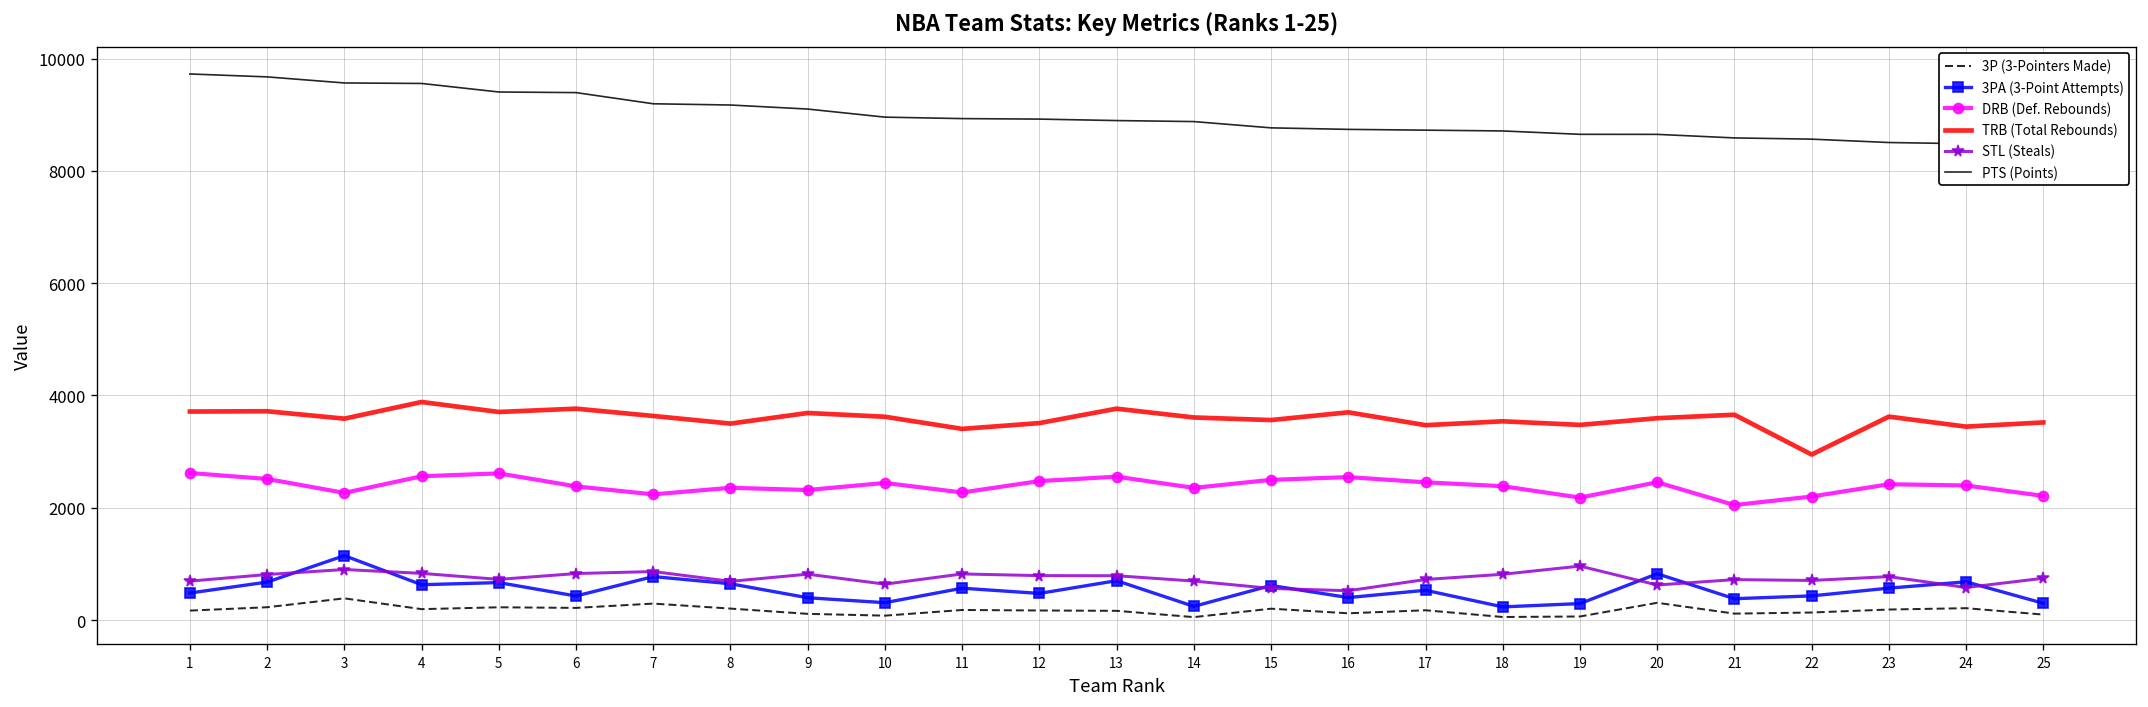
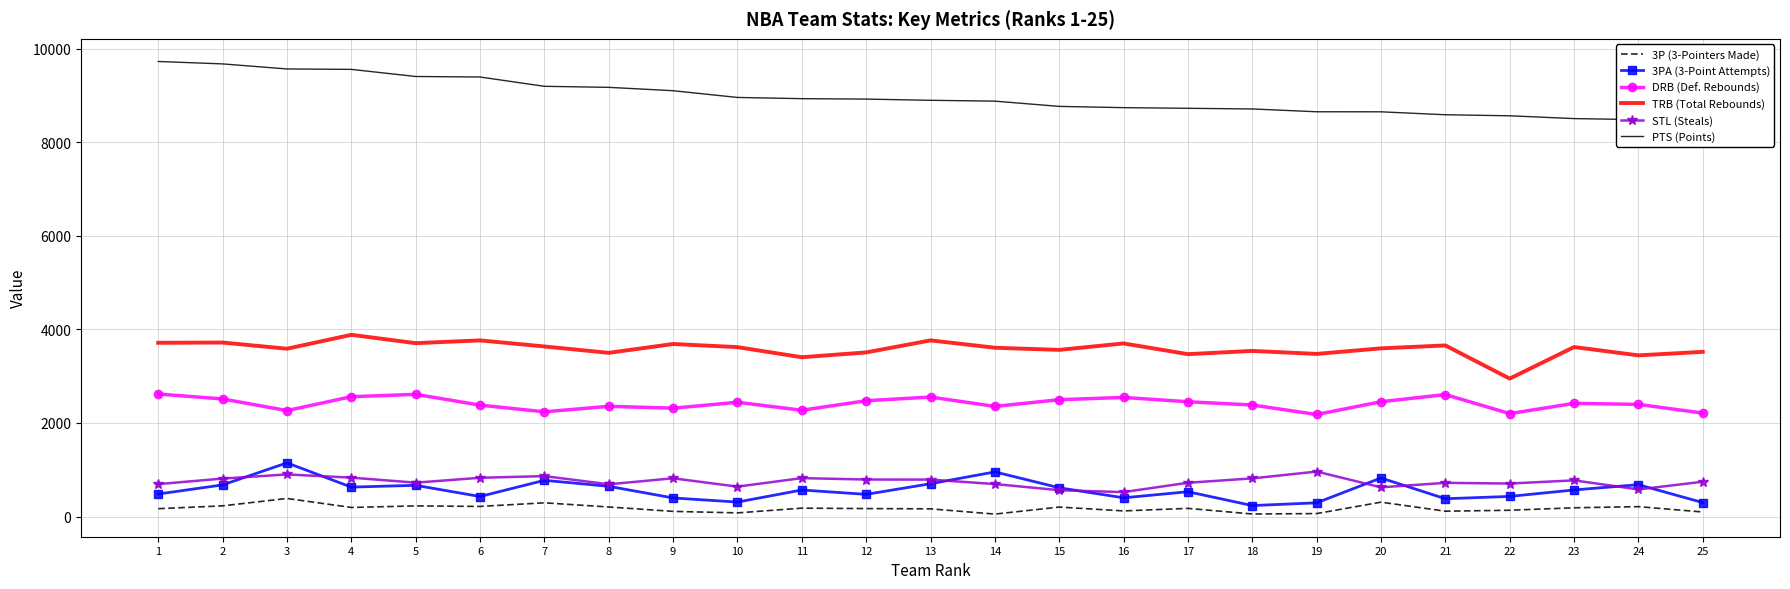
  {
    "3PA (3-Point Attempts)": {
      "1": 500,
      "2": 700,
      "3": 1100,
      "4": 600,
      "5": 700,
      "6": 400,
      "7": 800,
      "9": 400,
      "10": 300,
      "11": 600,
      "12": 500,
      "13": 700,
-     "14": 200,
+     "14": 1000,
      "16": 400,
      "17": 500,
      "18": 200,
      "19": 300,
      "20": 800,
      "21": 400,
      "22": 400,
      "23": 600,
      "24": 700,
      "25": 300
    },
    "DRB (Def. Rebounds)": {
      "1": 2600,
      "2": 2500,
      "3": 2300,
      "4": 2600,
      "5": 2600,
      "6": 2400,
      "7": 2200,
      "8": 2400,
      "9": 2300,
      "10": 2400,
      "11": 2300,
      "12": 2500,
      "13": 2600,
      "14": 2400,
      "15": 2500,
      "16": 2500,
      "17": 2500,
      "18": 2400,
      "19": 2200,
      "20": 2500,
-     "21": 2000,
+     "21": 2600,
      "22": 2200,
      "23": 2400,
      "24": 2400,
      "25": 2200
    },
    "TRB (Total Rebounds)": {
      "1": 3700,
      "2": 3700,
      "3": 3600,
      "4": 3900,
      "5": 3700,
      "6": 3800,
      "7": 3600,
      "8": 3500,
      "9": 3700,
      "10": 3600,
      "11": 3400,
      "12": 3500,
      "13": 3800,
      "14": 3600,
      "15": 3600,
      "16": 3700,
      "17": 3500,
      "18": 3500,
      "19": 3500,
      "20": 3600,
      "21": 3700,
      "22": 2900,
      "23": 3600,
      "24": 3400,
      "25": 3500
    },
    "STL (Steals)": {
      "1": 700,
      "2": 800,
      "3": 900,
      "4": 800,
      "5": 700,
      "6": 800,
      "7": 900,
      "9": 800,
      "10": 600,
      "11": 800,
      "12": 800,
      "13": 800,
      "14": 700,
      "16": 500,
      "17": 700,
      "18": 800,
      "19": 1000,
      "20": 600,
      "21": 700,
      "22": 700,
      "23": 800,
      "24": 600,
      "25": 700
    }
  }
